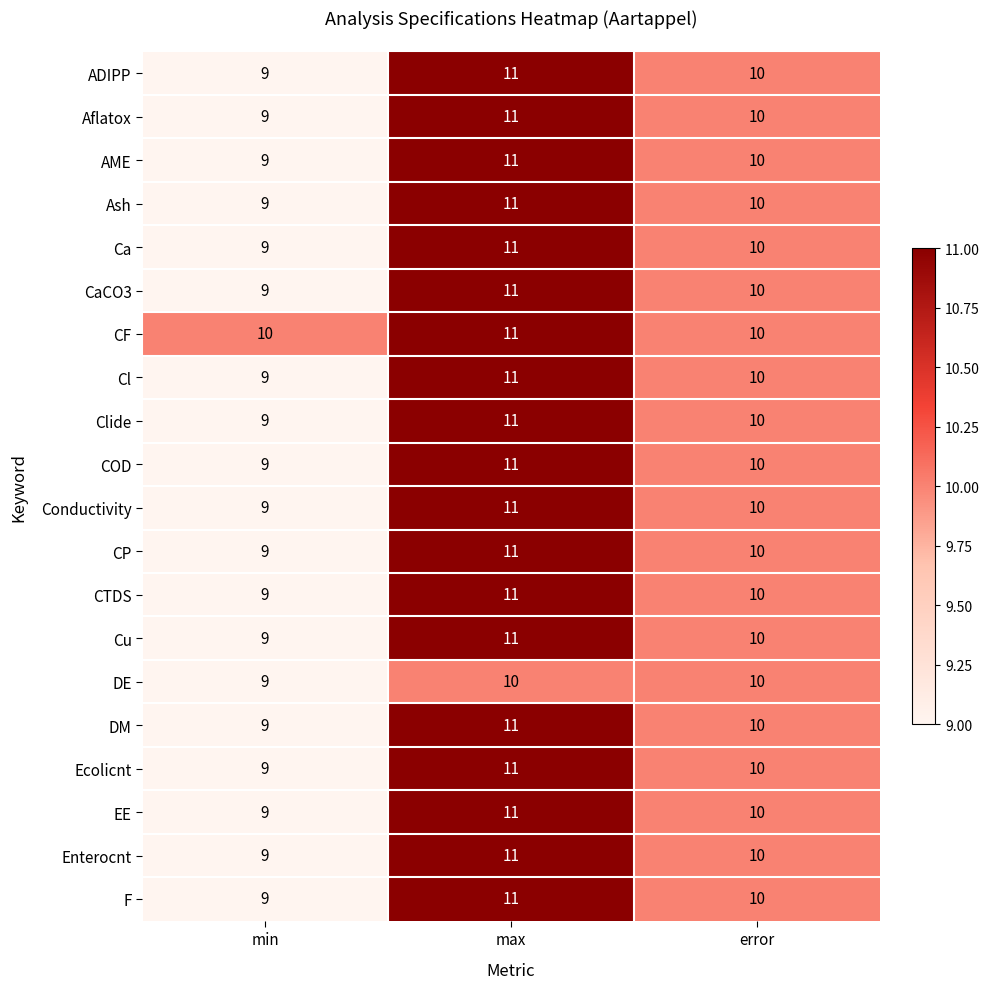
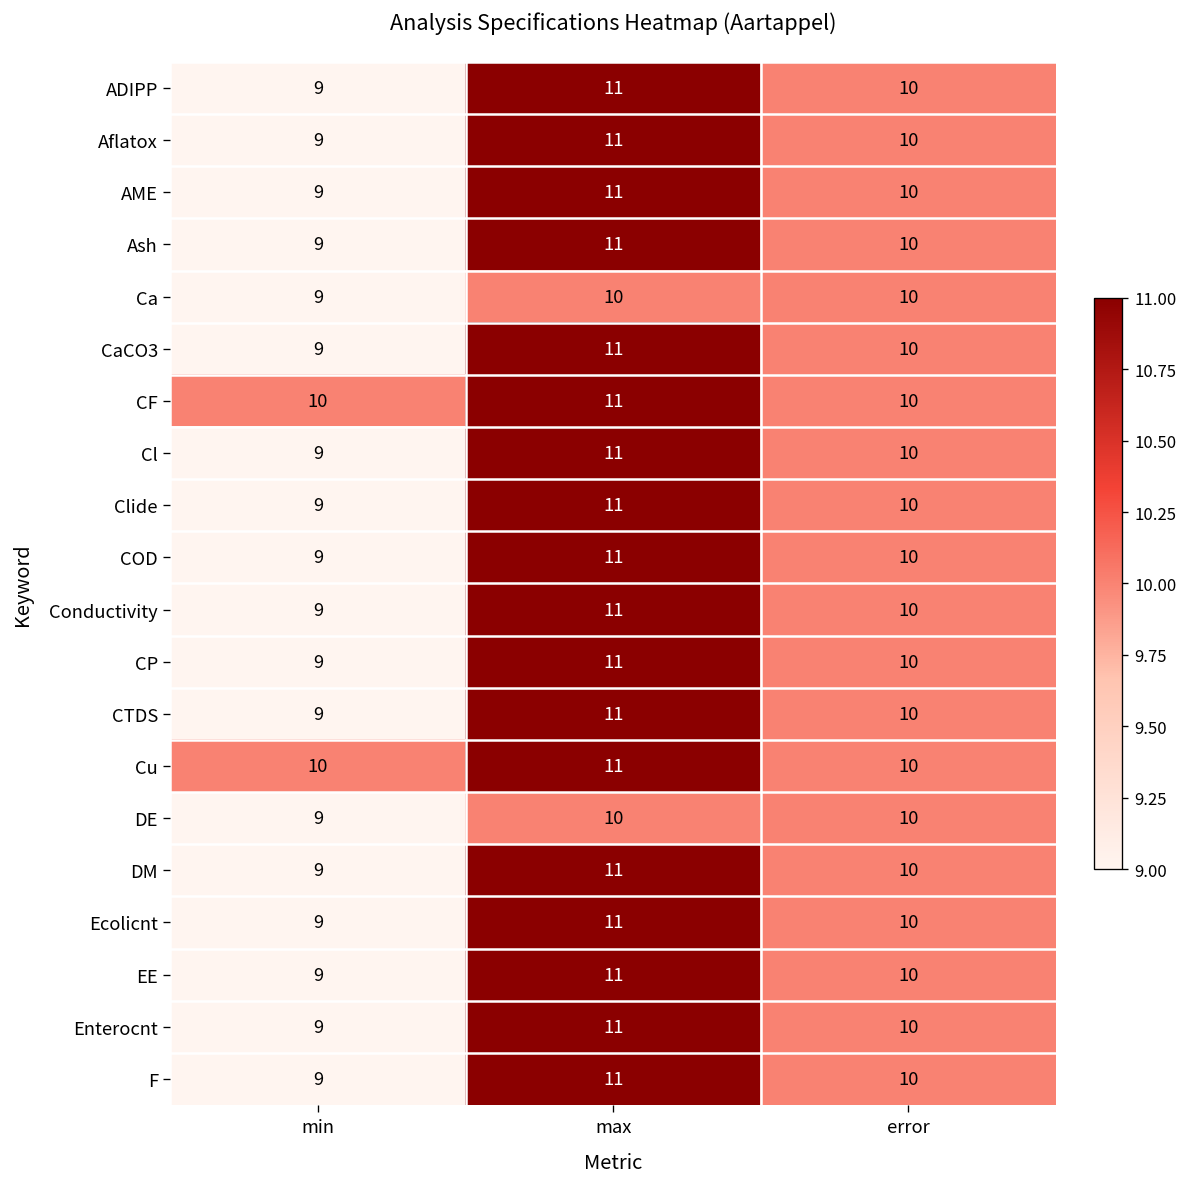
  {
    "ADIPP": {
      "min": 9,
      "max": 11,
      "error": 10
    },
    "Aflatox": {
      "min": 9,
      "max": 11,
      "error": 10
    },
    "AME": {
      "min": 9,
      "max": 11,
      "error": 10
    },
    "Ash": {
      "min": 9,
      "max": 11,
      "error": 10
    },
    "Ca": {
      "min": 9,
-     "max": 11,
+     "max": 10,
      "error": 10
    },
    "CaCO3": {
      "min": 9,
      "max": 11,
      "error": 10
    },
    "CF": {
      "min": 10,
      "max": 11,
      "error": 10
    },
    "Cl": {
      "min": 9,
      "max": 11,
      "error": 10
    },
    "Clide": {
      "min": 9,
      "max": 11,
      "error": 10
    },
    "COD": {
      "min": 9,
      "max": 11,
      "error": 10
    },
    "Conductivity": {
      "min": 9,
      "max": 11,
      "error": 10
    },
    "CP": {
      "min": 9,
      "max": 11,
      "error": 10
    },
    "CTDS": {
      "min": 9,
      "max": 11,
      "error": 10
    },
    "Cu": {
-     "min": 9,
+     "min": 10,
      "max": 11,
      "error": 10
    },
    "DE": {
      "min": 9,
      "max": 10,
      "error": 10
    },
    "DM": {
      "min": 9,
      "max": 11,
      "error": 10
    },
    "Ecolicnt": {
      "min": 9,
      "max": 11,
      "error": 10
    },
    "EE": {
      "min": 9,
      "max": 11,
      "error": 10
    },
    "Enterocnt": {
      "min": 9,
      "max": 11,
      "error": 10
    },
    "F": {
      "min": 9,
      "max": 11,
      "error": 10
    }
  }
